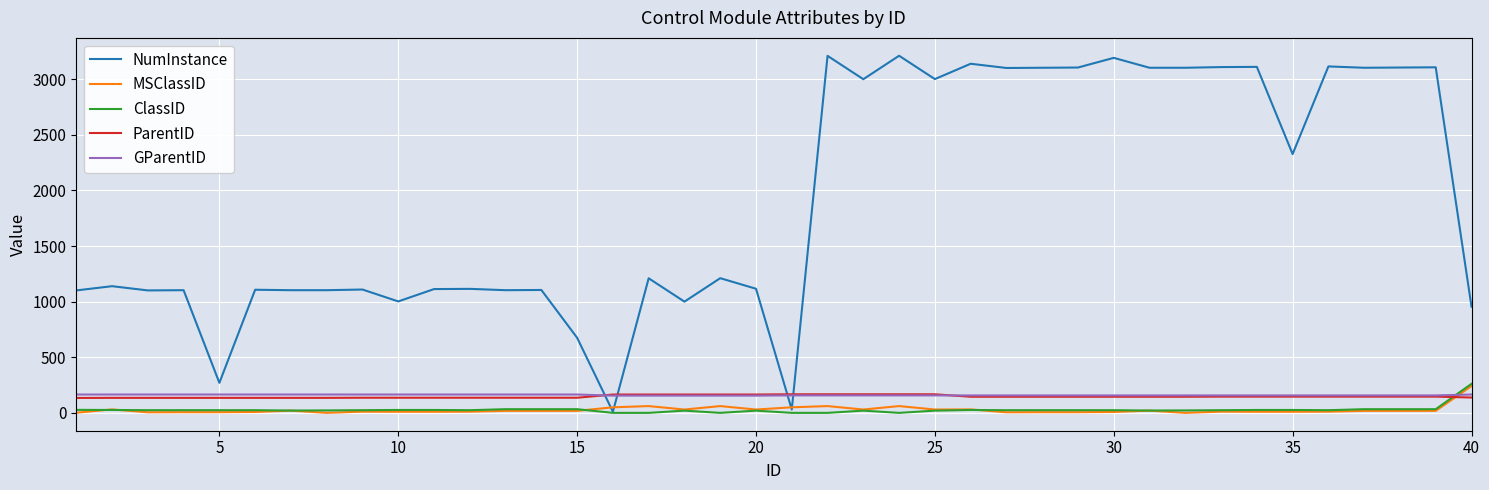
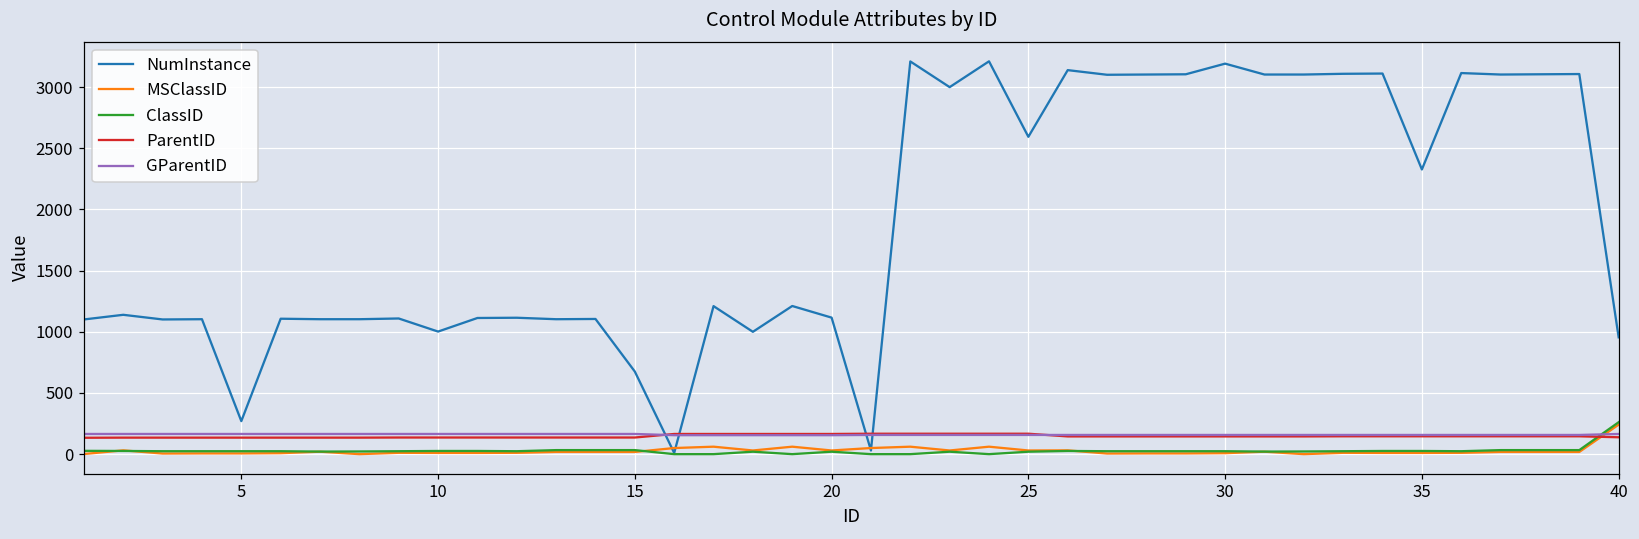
  {
    "NumInstance": {
      "5": 270,
      "10": 1000,
      "15": 680,
      "20": 1120,
-     "25": 3000,
+     "25": 2590,
      "30": 3190,
      "35": 2330,
      "40": 960
    },
    "ParentID": {
      "5": 140,
      "10": 140,
      "15": 140,
      "40": 140
    },
    "GParentID": {
      "5": 170,
      "10": 170,
      "15": 170,
      "40": 170
    }
  }
